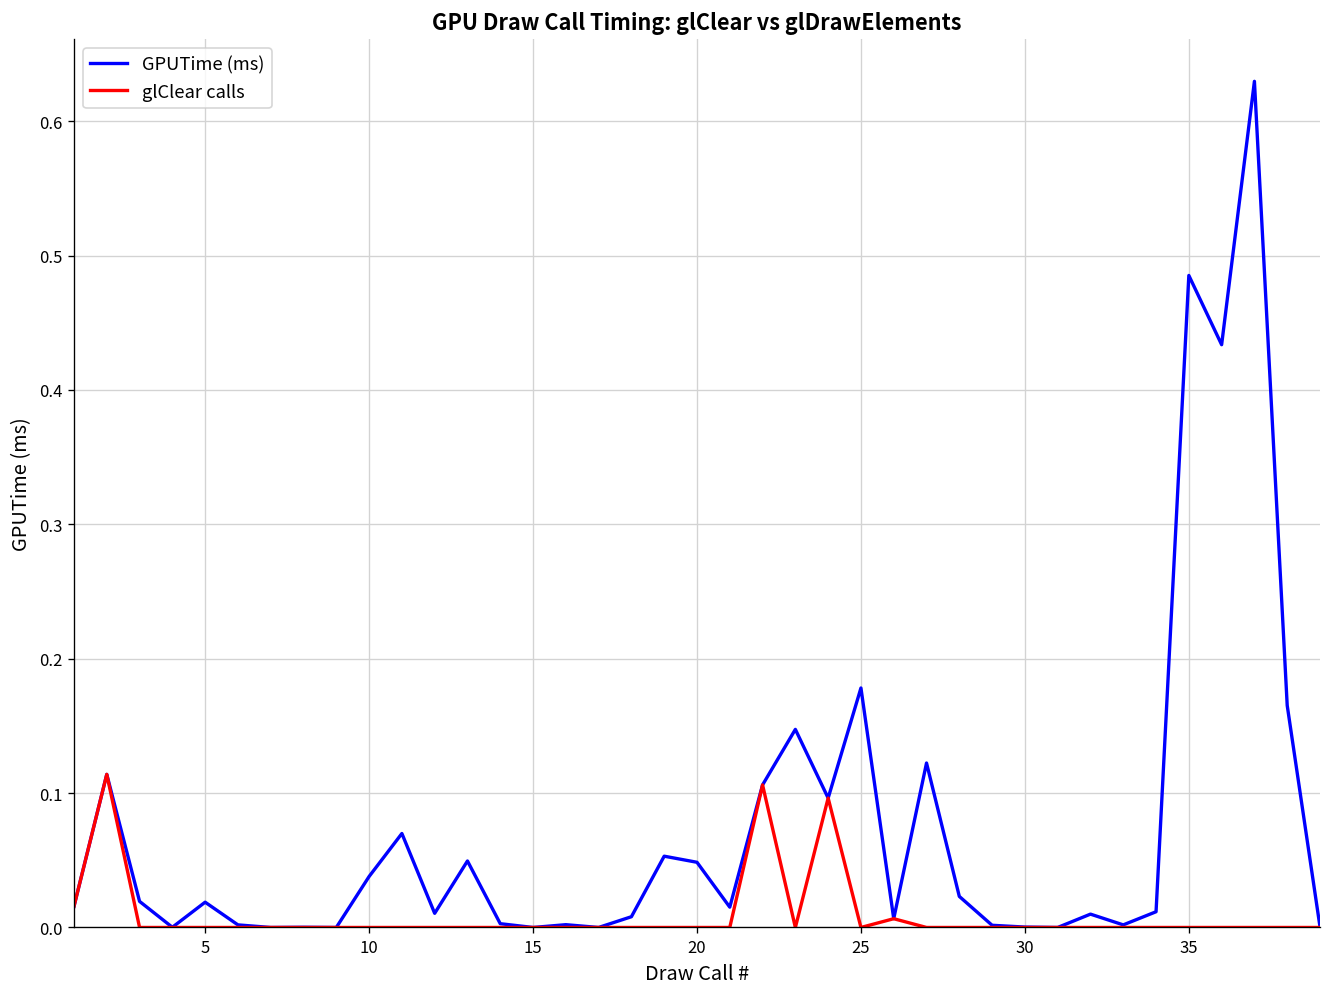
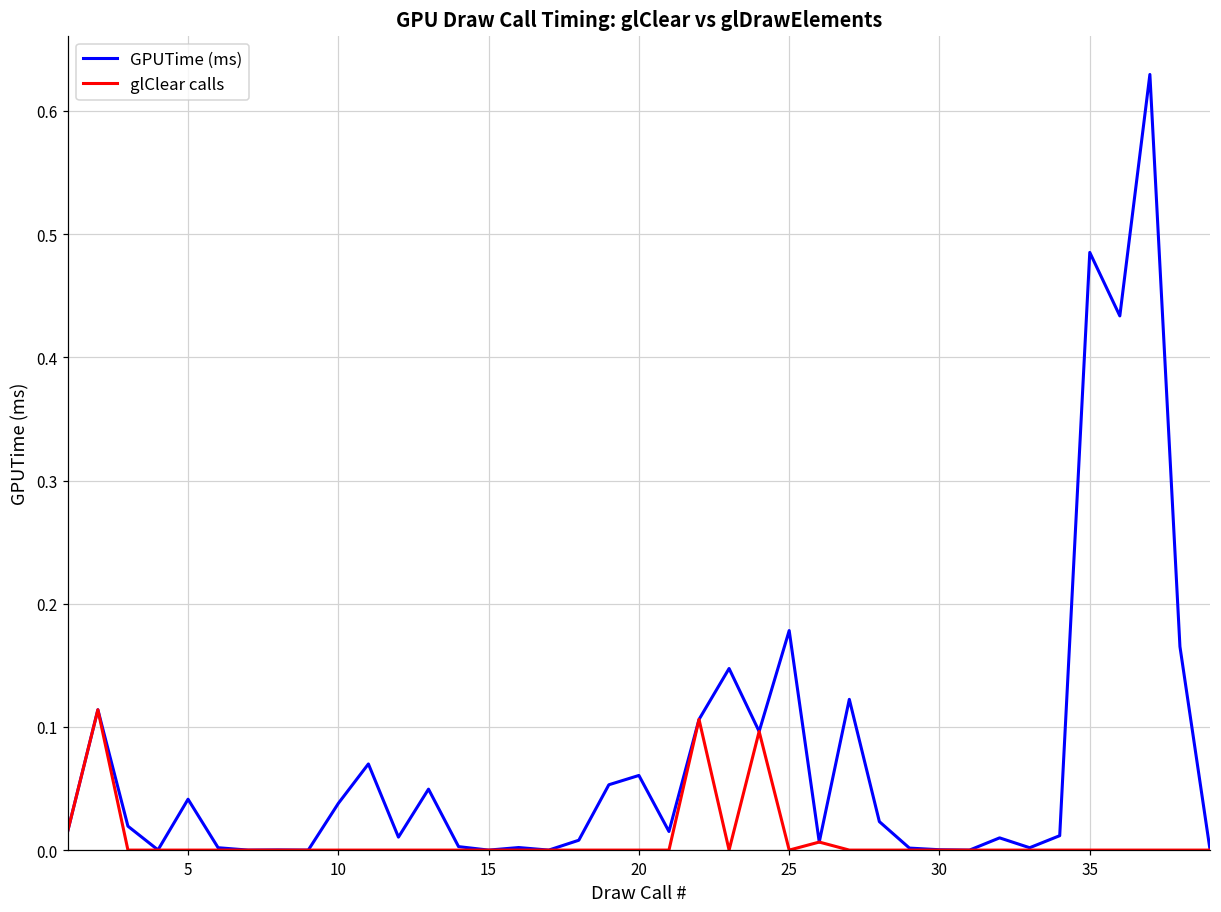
  {
    "GPUTime (ms)": {
-     "5": 0.019,
+     "5": 0.041,
      "10": 0.038,
-     "20": 0.049,
+     "20": 0.061,
      "25": 0.178,
      "35": 0.485
    },
    "glClear calls": {
      "5": 0.000,
      "10": 0.000,
      "20": 0.000,
      "25": 0.000,
      "35": 0.000
    }
  }
